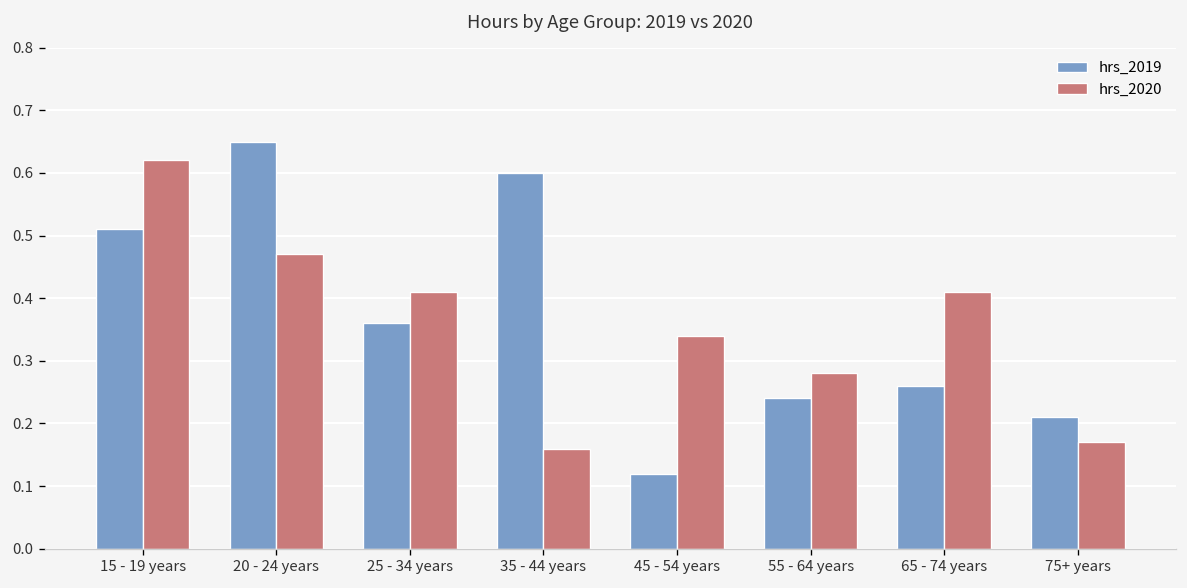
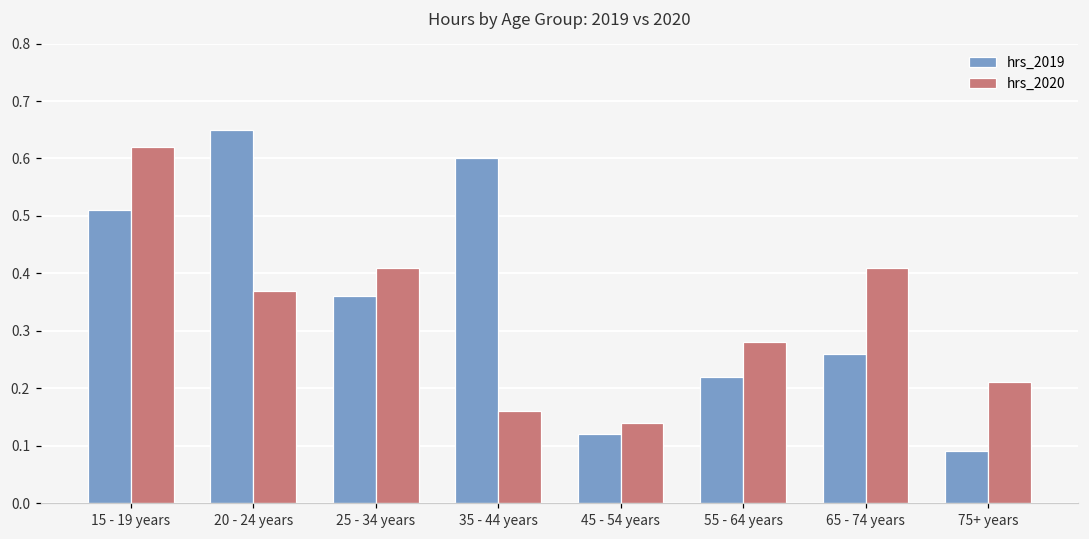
  {
    "hrs_2019": {
      "15 - 19 years": 0.51,
      "20 - 24 years": 0.65,
      "25 - 34 years": 0.36,
      "35 - 44 years": 0.60,
      "45 - 54 years": 0.12,
-     "55 - 64 years": 0.24,
+     "55 - 64 years": 0.22,
      "65 - 74 years": 0.26,
-     "75+ years": 0.21
+     "75+ years": 0.09
    },
    "hrs_2020": {
      "15 - 19 years": 0.62,
-     "20 - 24 years": 0.47,
+     "20 - 24 years": 0.37,
      "25 - 34 years": 0.41,
      "35 - 44 years": 0.16,
-     "45 - 54 years": 0.34,
+     "45 - 54 years": 0.14,
      "55 - 64 years": 0.28,
      "65 - 74 years": 0.41,
-     "75+ years": 0.17
+     "75+ years": 0.21
    }
  }
